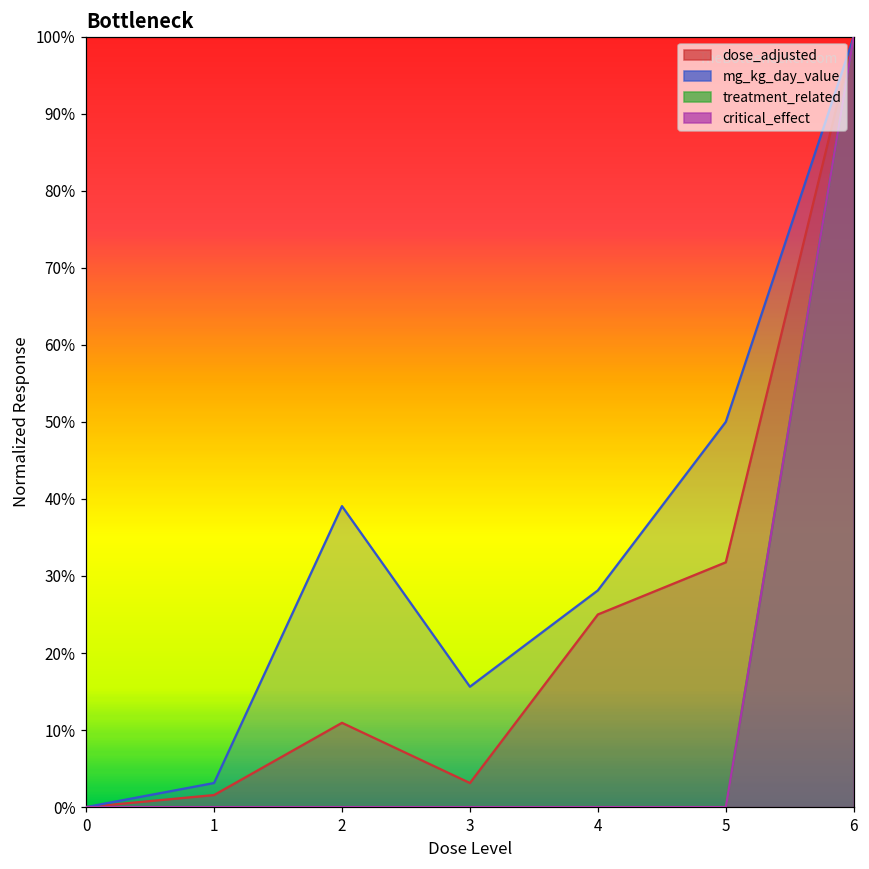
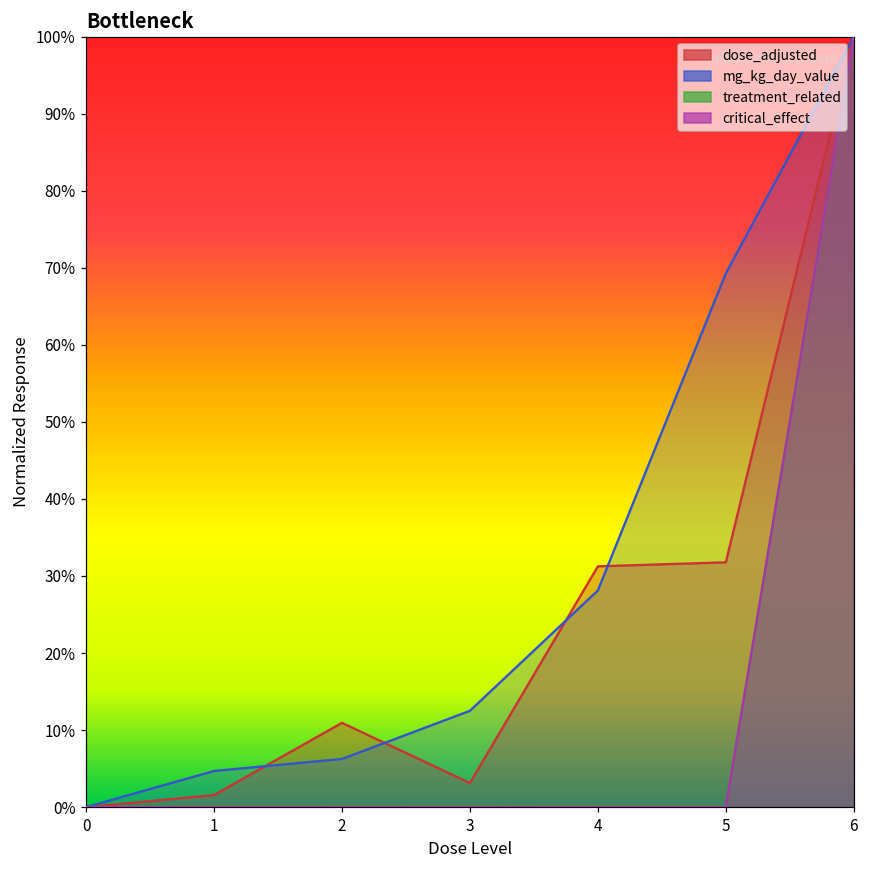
  {
    "dose_adjusted": {
      "1": "2%",
      "2": "11%",
      "3": "3%",
-     "4": "25%",
+     "4": "31%",
      "5": "32%"
    },
    "mg_kg_day_value": {
-     "1": "3%",
-     "2": "39%",
-     "3": "16%",
+     "1": "5%",
+     "2": "6%",
+     "3": "13%",
      "4": "28%",
-     "5": "50%"
+     "5": "69%"
    },
    "critical_effect": {
      "1": "0%",
      "2": "0%",
      "3": "0%",
      "4": "0%",
      "5": "0%"
    }
  }
